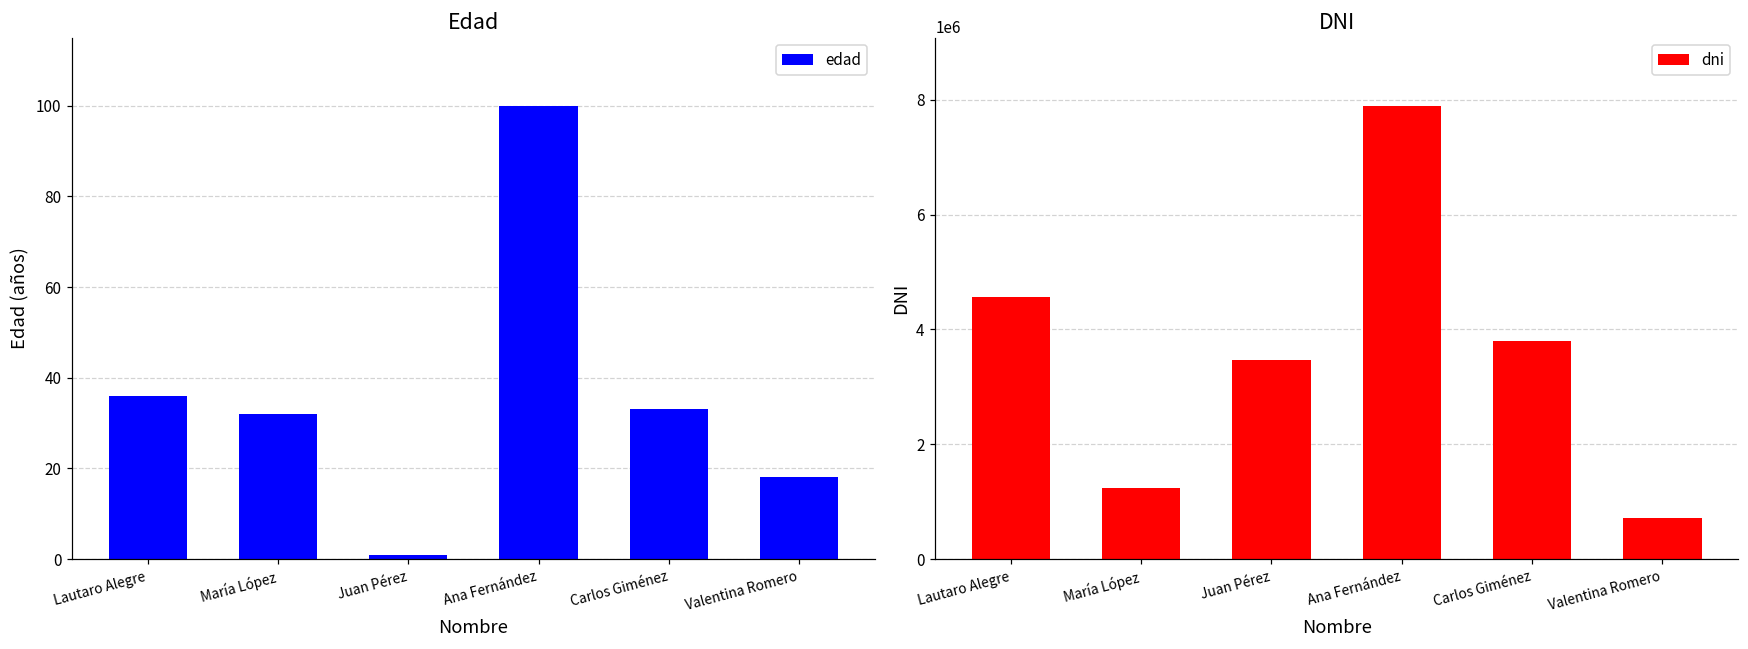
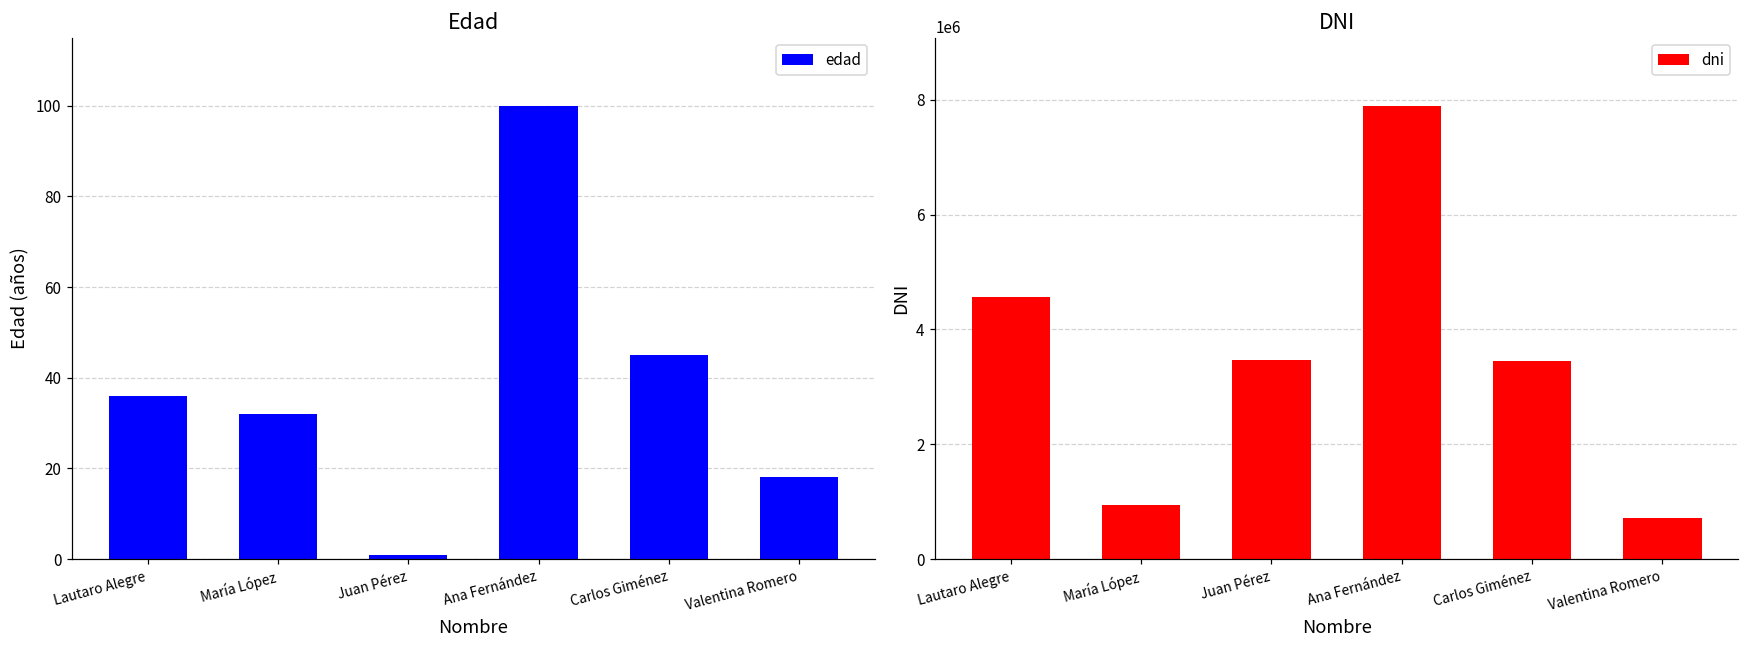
  {
    "Edad": {
      "Lautaro Alegre": 36,
      "María López": 32,
      "Juan Pérez": 1,
      "Ana Fernández": 100,
-     "Carlos Giménez": 33,
+     "Carlos Giménez": 45,
      "Valentina Romero": 18
    },
    "DNI": {
      "Lautaro Alegre": 4600000,
-     "María López": 1200000,
+     "María López": 900000,
      "Juan Pérez": 3500000,
      "Ana Fernández": 7900000,
-     "Carlos Giménez": 3800000,
+     "Carlos Giménez": 3500000,
      "Valentina Romero": 700000
    }
  }
